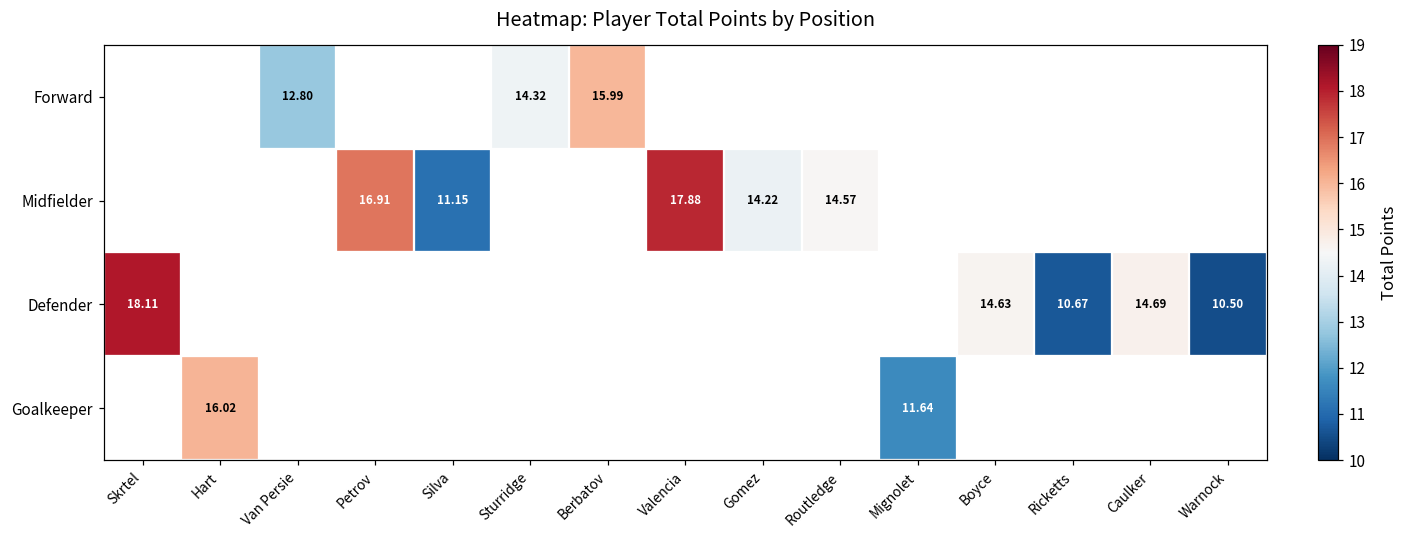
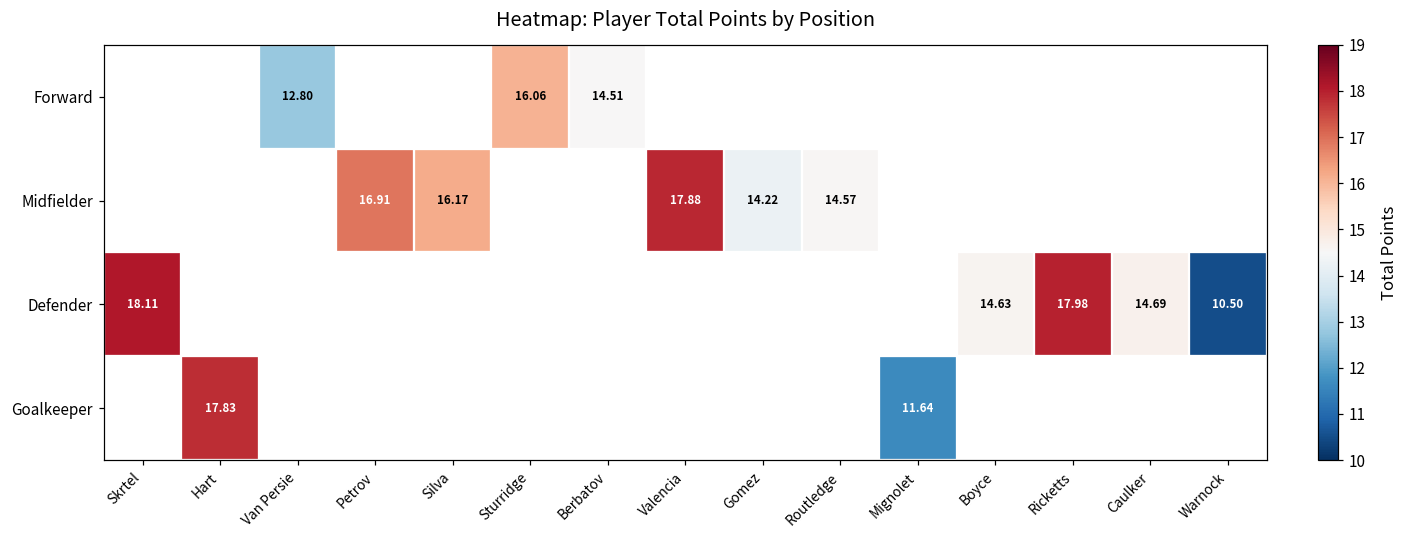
  {
    "Forward": {
      "Van Persie": 12.80,
-     "Sturridge": 14.32,
-     "Berbatov": 15.99
+     "Sturridge": 16.06,
+     "Berbatov": 14.51
    },
    "Midfielder": {
      "Petrov": 16.91,
-     "Silva": 11.15,
+     "Silva": 16.17,
      "Valencia": 17.88,
      "Gomez": 14.22,
      "Routledge": 14.57
    },
    "Defender": {
      "Skrtel": 18.11,
      "Boyce": 14.63,
-     "Ricketts": 10.67,
+     "Ricketts": 17.98,
      "Caulker": 14.69,
      "Warnock": 10.50
    },
    "Goalkeeper": {
-     "Hart": 16.02,
+     "Hart": 17.83,
      "Mignolet": 11.64
    }
  }
